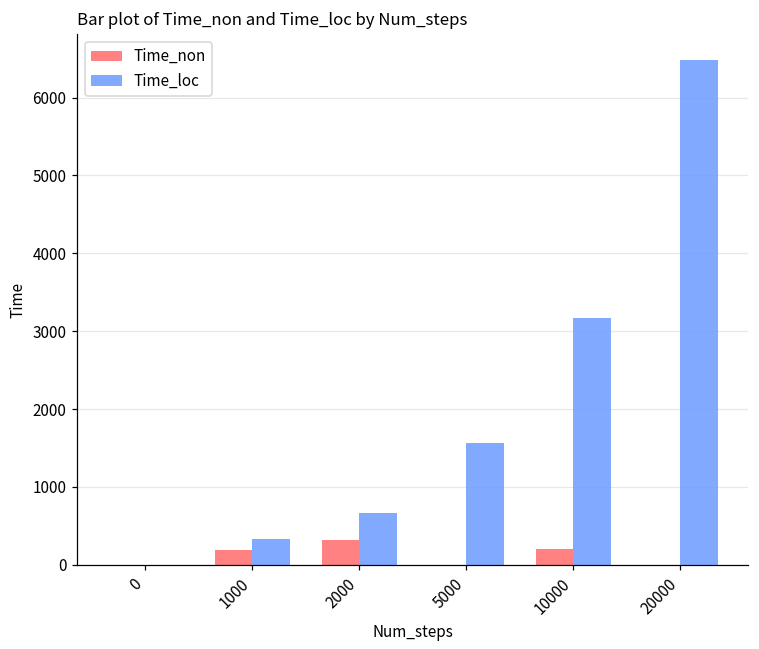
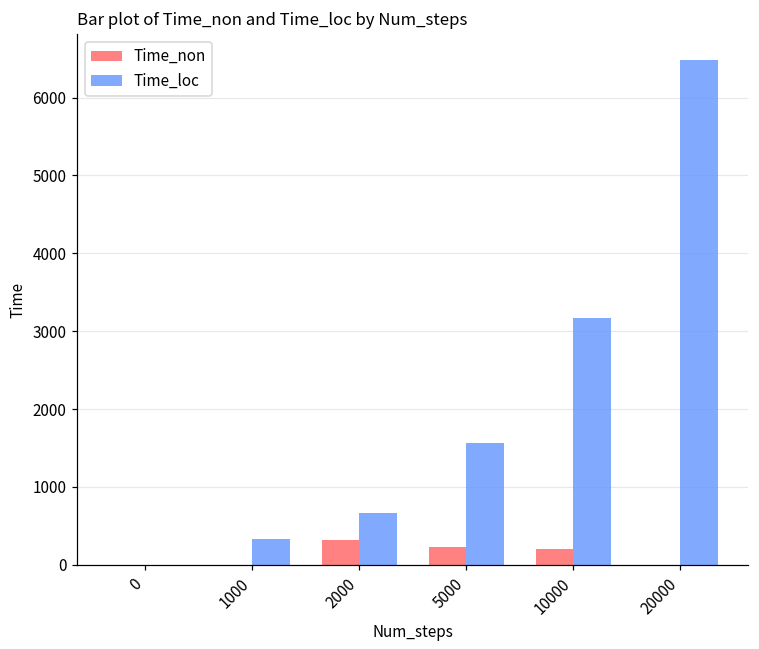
  {
    "Time_non": {
      "0": 0,
-     "1000": 200,
+     "1000": 0,
      "2000": 300,
-     "5000": 0,
+     "5000": 200,
      "10000": 200
    },
    "Time_loc": {
      "0": 0,
      "1000": 300,
      "2000": 700,
      "5000": 1600,
      "10000": 3200,
      "20000": 6500
    }
  }
